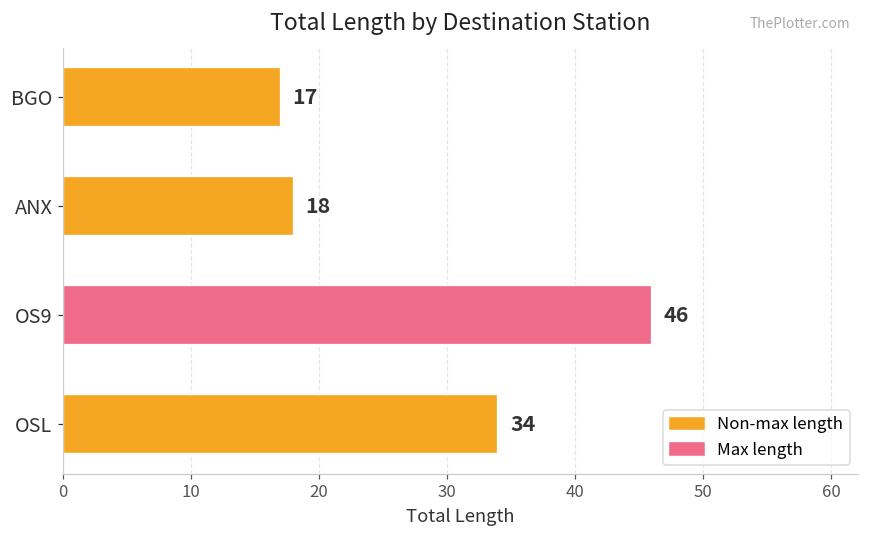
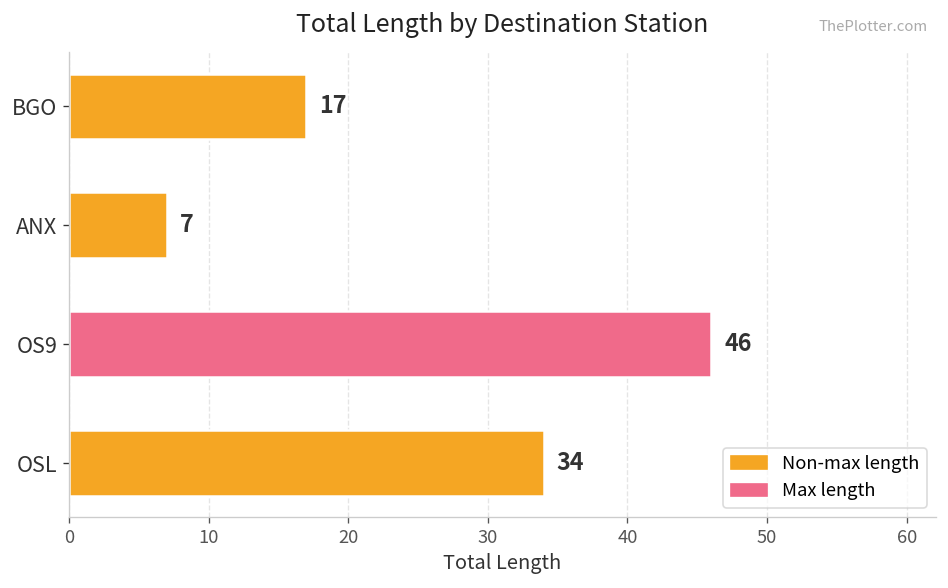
  {
    "BGO": 17,
-   "ANX": 18,
+   "ANX": 7,
    "OS9": 46,
    "OSL": 34
  }
